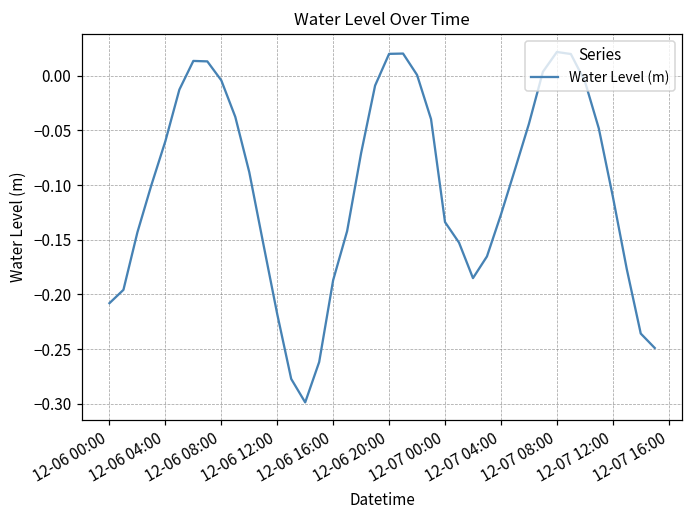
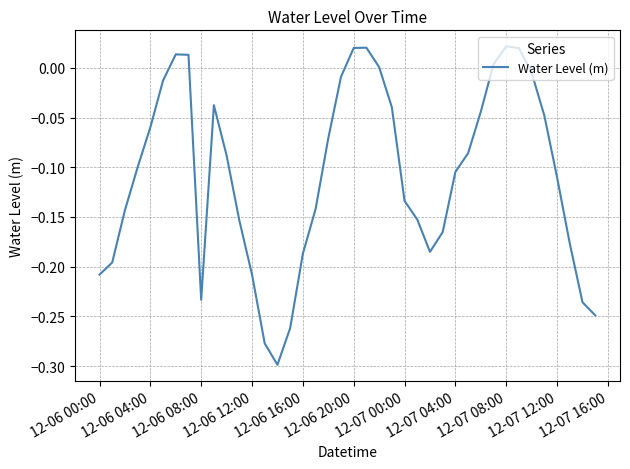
  {
    "12-06 00:00": -0.21,
    "12-06 04:00": -0.06,
-   "12-06 08:00": 0.00,
-   "12-06 12:00": -0.22,
+   "12-06 08:00": -0.23,
+   "12-06 12:00": -0.21,
    "12-06 16:00": -0.19,
    "12-06 20:00": 0.02,
    "12-07 00:00": -0.13,
-   "12-07 04:00": -0.13,
+   "12-07 04:00": -0.10,
    "12-07 12:00": -0.11
  }
